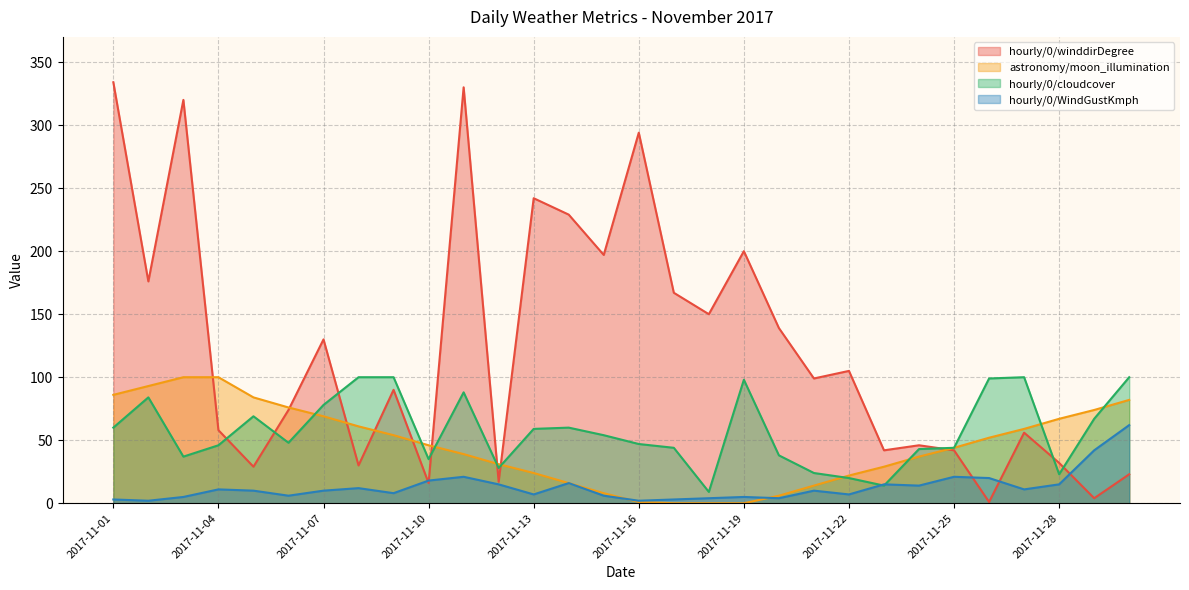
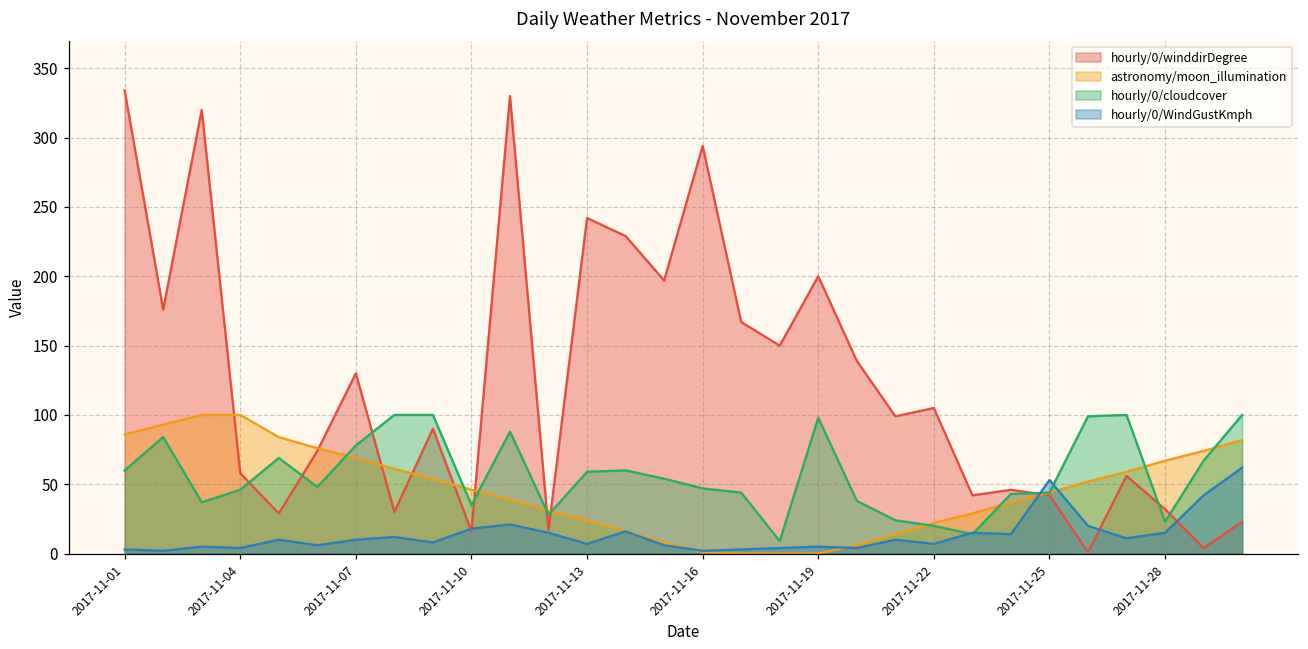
  {
    "hourly/0/cloudcover": {
      "2017-11-01": 60,
      "2017-11-04": 46,
      "2017-11-07": 78,
      "2017-11-10": 35,
      "2017-11-13": 59,
      "2017-11-16": 47,
      "2017-11-19": 98,
      "2017-11-28": 23
    },
    "hourly/0/WindGustKmph": {
      "2017-11-01": 3,
-     "2017-11-04": 11,
+     "2017-11-04": 4,
      "2017-11-07": 10,
      "2017-11-13": 7,
      "2017-11-19": 5,
      "2017-11-22": 7,
-     "2017-11-25": 21,
+     "2017-11-25": 53,
      "2017-11-28": 15
    }
  }
